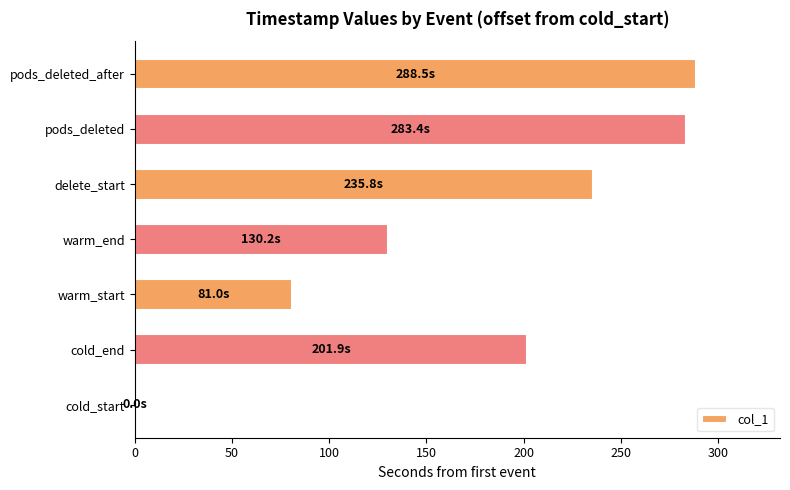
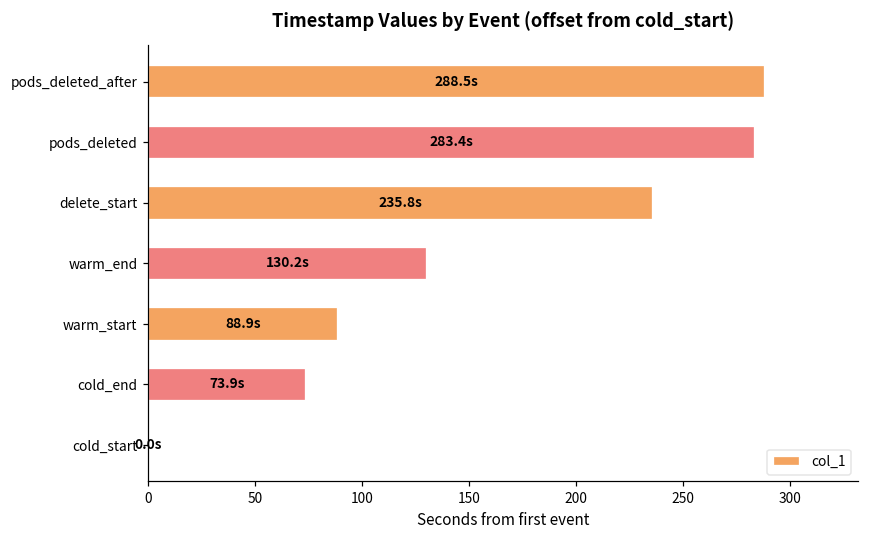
  {
    "pods_deleted_after": "288.5s",
    "pods_deleted": "283.4s",
    "delete_start": "235.8s",
    "warm_end": "130.2s",
-   "warm_start": "81.0s",
-   "cold_end": "201.9s",
+   "warm_start": "88.9s",
+   "cold_end": "73.9s",
    "cold_start": "0.0s"
  }
